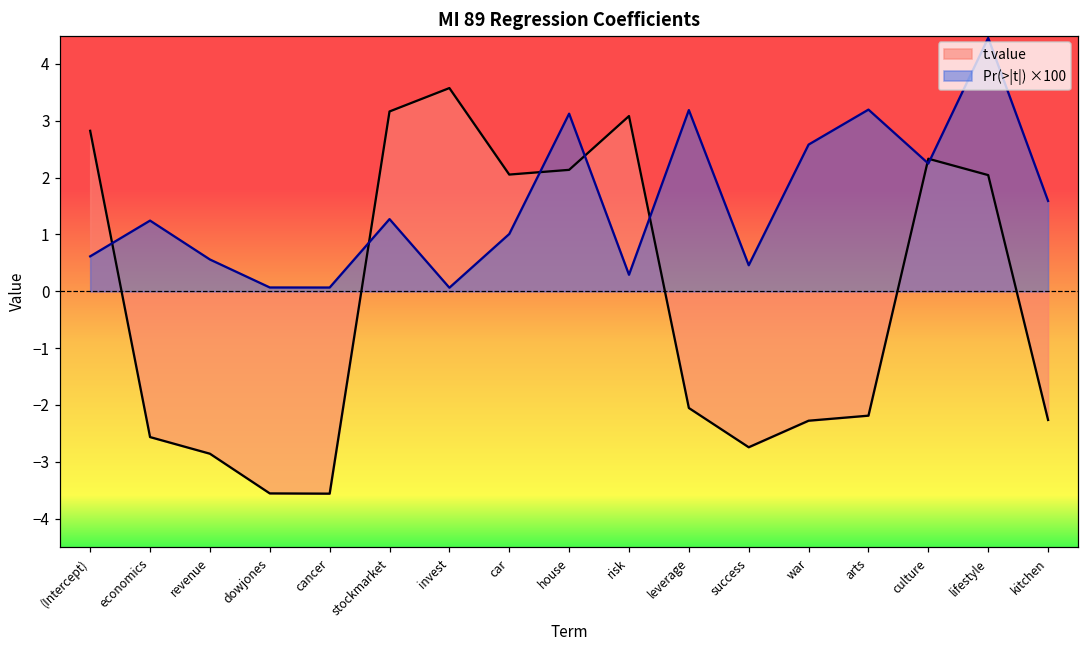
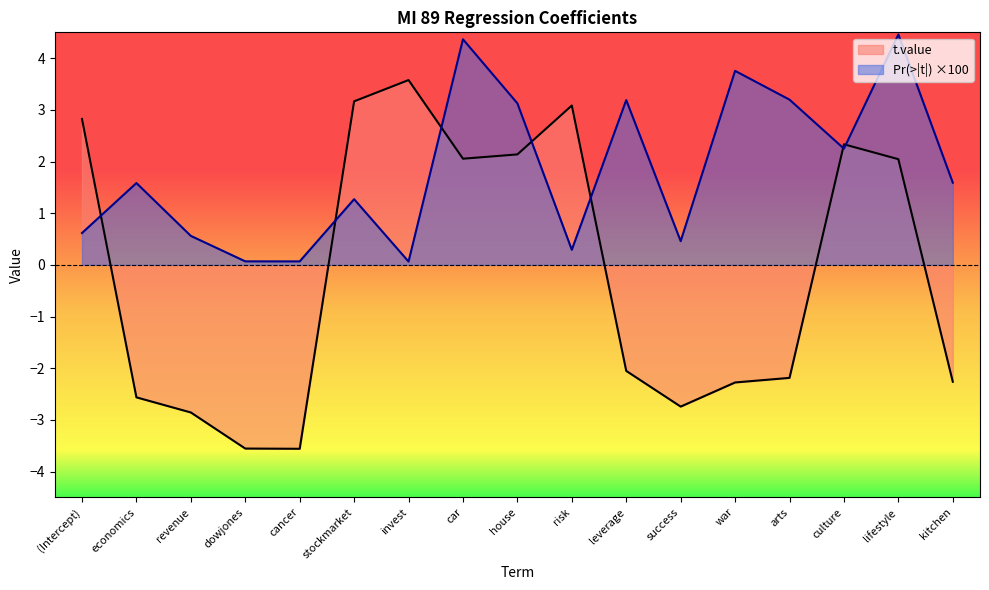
  {
    "Pr(>|t|) ×100": {
      "(Intercept)": 0.6,
-     "economics": 1.2,
+     "economics": 1.6,
      "revenue": 0.6,
      "dowjones": 0.1,
      "cancer": 0.1,
      "stockmarket": 1.3,
      "invest": 0.1,
-     "car": 1.0,
+     "car": 4.4,
      "house": 3.1,
      "risk": 0.3,
      "leverage": 3.2,
      "success": 0.5,
-     "war": 2.6,
+     "war": 3.8,
      "arts": 3.2,
      "culture": 2.2,
      "lifestyle": 4.5,
      "kitchen": 1.6
    }
  }
